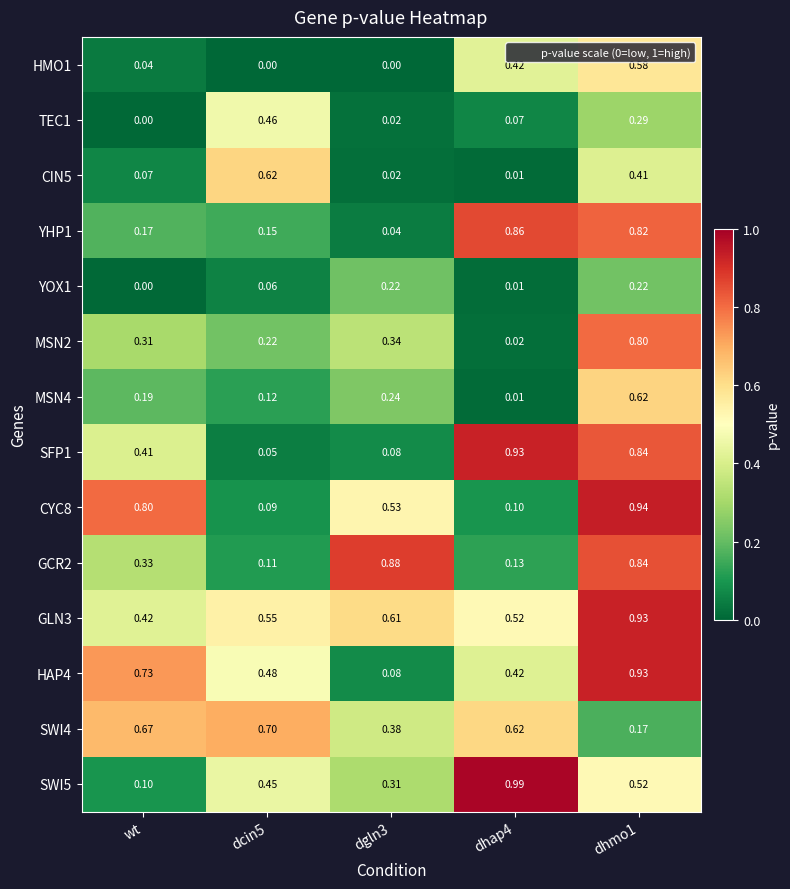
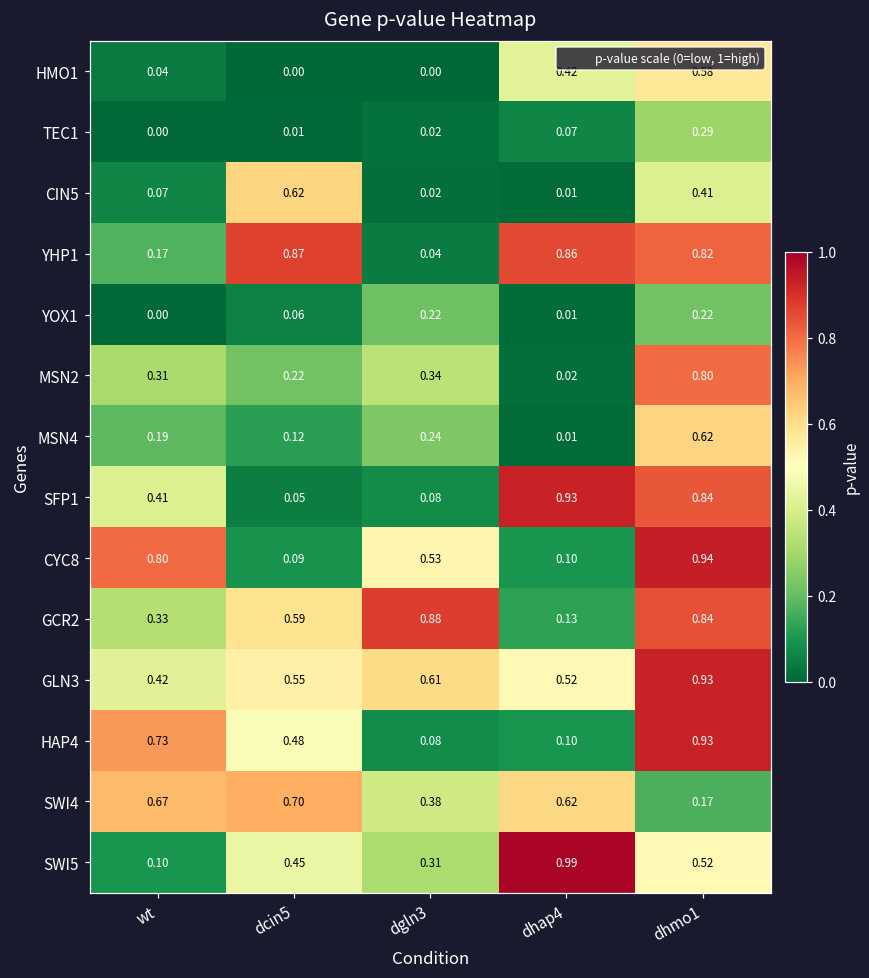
  {
    "HMO1": {
      "wt": 0.04,
      "dcin5": 0.00,
      "dgln3": 0.00
    },
    "TEC1": {
      "wt": 0.00,
-     "dcin5": 0.46,
+     "dcin5": 0.01,
      "dgln3": 0.02,
      "dhap4": 0.07,
      "dhmo1": 0.29
    },
    "CIN5": {
      "wt": 0.07,
      "dcin5": 0.62,
      "dgln3": 0.02,
      "dhap4": 0.01,
      "dhmo1": 0.41
    },
    "YHP1": {
      "wt": 0.17,
-     "dcin5": 0.15,
+     "dcin5": 0.87,
      "dgln3": 0.04,
      "dhap4": 0.86,
      "dhmo1": 0.82
    },
    "YOX1": {
      "wt": 0.00,
      "dcin5": 0.06,
      "dgln3": 0.22,
      "dhap4": 0.01,
      "dhmo1": 0.22
    },
    "MSN2": {
      "wt": 0.31,
      "dcin5": 0.22,
      "dgln3": 0.34,
      "dhap4": 0.02,
      "dhmo1": 0.80
    },
    "MSN4": {
      "wt": 0.19,
      "dcin5": 0.12,
      "dgln3": 0.24,
      "dhap4": 0.01,
      "dhmo1": 0.62
    },
    "SFP1": {
      "wt": 0.41,
      "dcin5": 0.05,
      "dgln3": 0.08,
      "dhap4": 0.93,
      "dhmo1": 0.84
    },
    "CYC8": {
      "wt": 0.80,
      "dcin5": 0.09,
      "dgln3": 0.53,
      "dhap4": 0.10,
      "dhmo1": 0.94
    },
    "GCR2": {
      "wt": 0.33,
-     "dcin5": 0.11,
+     "dcin5": 0.59,
      "dgln3": 0.88,
      "dhap4": 0.13,
      "dhmo1": 0.84
    },
    "GLN3": {
      "wt": 0.42,
      "dcin5": 0.55,
      "dgln3": 0.61,
      "dhap4": 0.52,
      "dhmo1": 0.93
    },
    "HAP4": {
      "wt": 0.73,
      "dcin5": 0.48,
      "dgln3": 0.08,
-     "dhap4": 0.42,
+     "dhap4": 0.10,
      "dhmo1": 0.93
    },
    "SWI4": {
      "wt": 0.67,
      "dcin5": 0.70,
      "dgln3": 0.38,
      "dhap4": 0.62,
      "dhmo1": 0.17
    },
    "SWI5": {
      "wt": 0.10,
      "dcin5": 0.45,
      "dgln3": 0.31,
      "dhap4": 0.99,
      "dhmo1": 0.52
    }
  }
